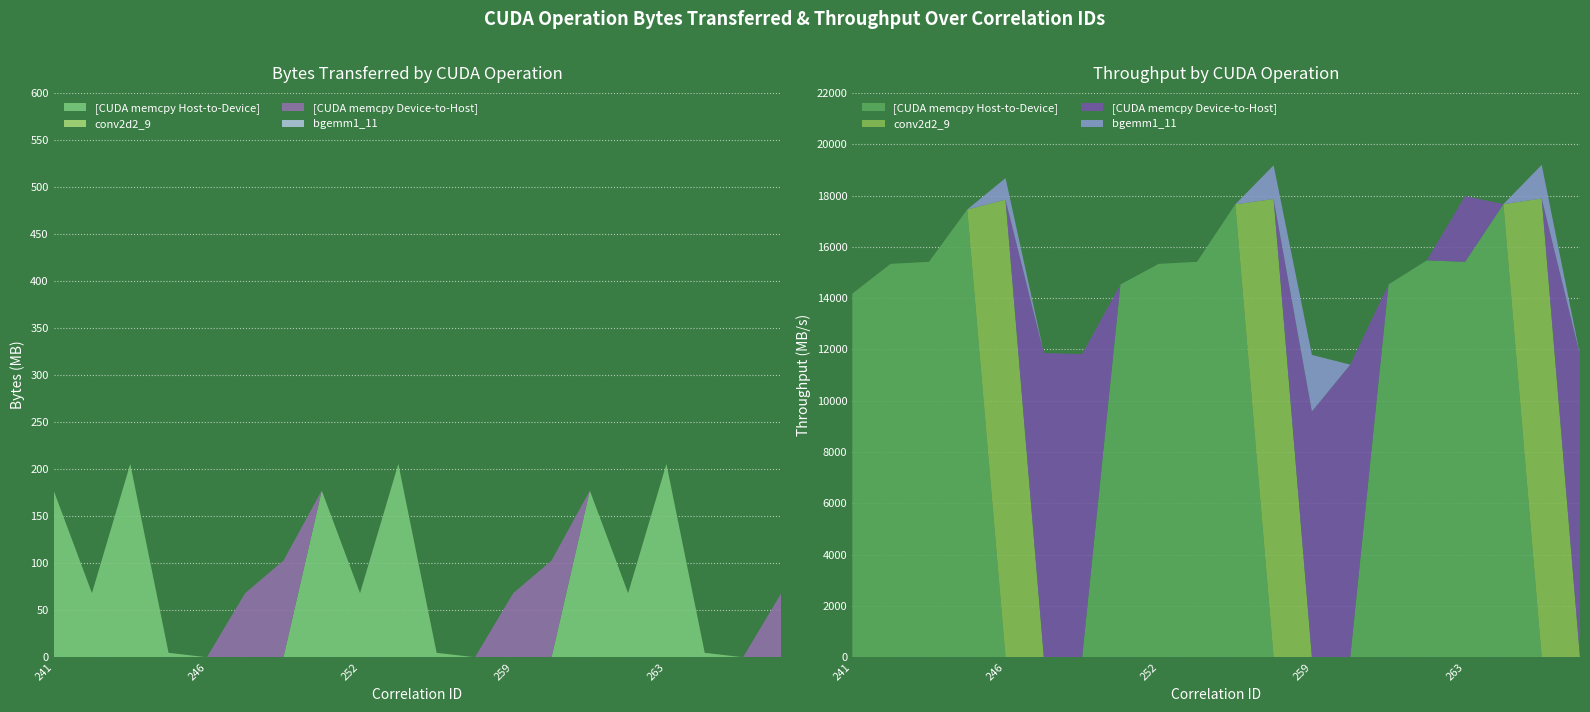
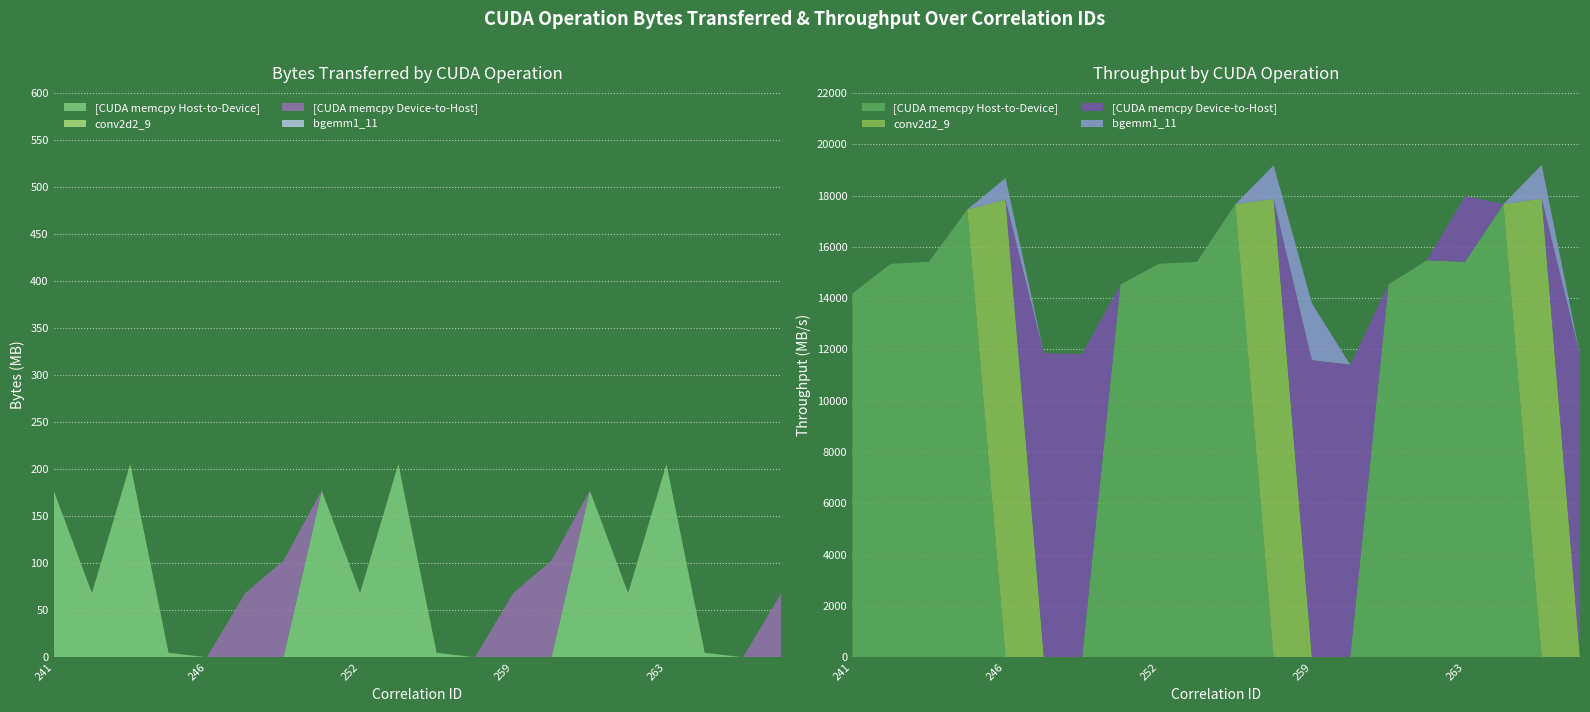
  {
    "Throughput by CUDA Operation": {
      "[CUDA memcpy Device-to-Host]": {
-       "259": 9600
+       "259": 11600
      },
      "bgemm1_11": {
        "246": 800,
        "259": 2200
      }
    }
  }
